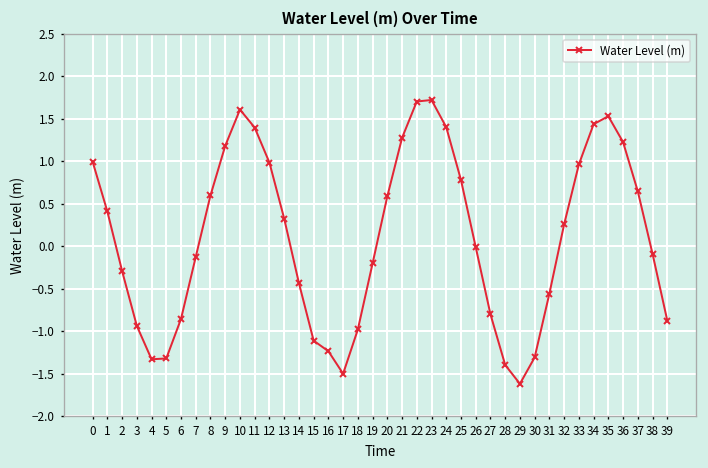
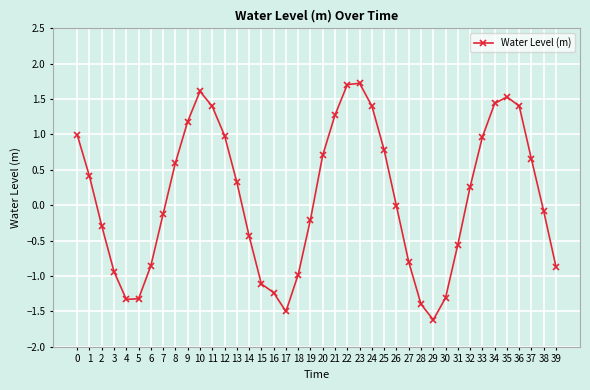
  {
    "0": 1.0,
    "1": 0.4,
    "2": -0.3,
    "3": -0.9,
    "4": -1.3,
    "5": -1.3,
    "6": -0.9,
    "7": -0.1,
    "8": 0.6,
    "9": 1.2,
    "10": 1.6,
    "11": 1.4,
    "12": 1.0,
    "13": 0.3,
    "14": -0.4,
    "15": -1.1,
    "16": -1.2,
    "17": -1.5,
    "18": -1.0,
    "19": -0.2,
-   "20": 0.6,
+   "20": 0.7,
    "21": 1.3,
    "22": 1.7,
    "23": 1.7,
    "24": 1.4,
    "25": 0.8,
    "26": 0.0,
    "27": -0.8,
    "28": -1.4,
    "29": -1.6,
    "30": -1.3,
    "31": -0.6,
    "32": 0.3,
    "33": 1.0,
    "34": 1.4,
    "35": 1.5,
-   "36": 1.2,
+   "36": 1.4,
    "37": 0.6,
    "38": -0.1,
    "39": -0.9
  }
